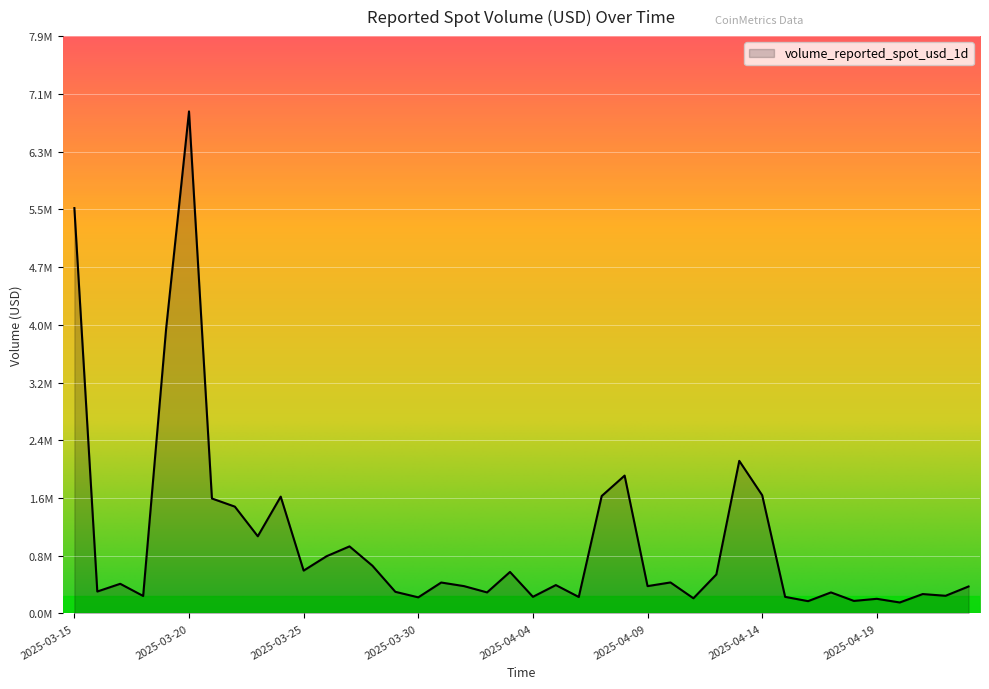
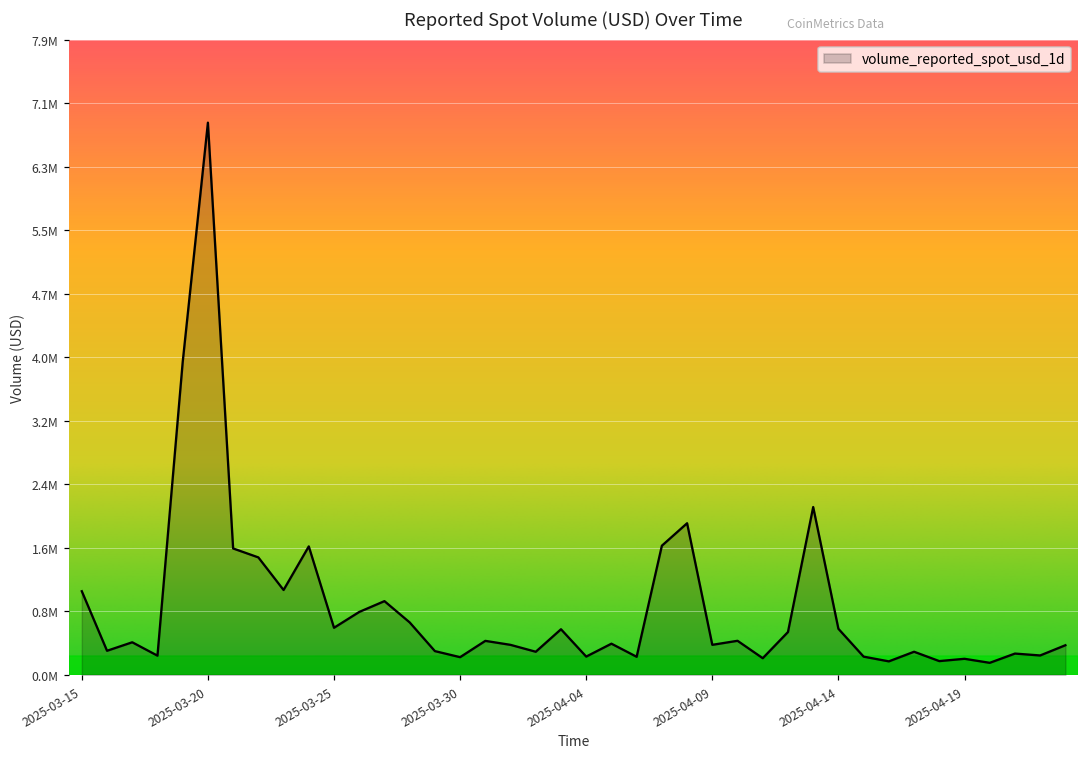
  {
-   "2025-03-15": 5600000,
+   "2025-03-15": 1000000,
    "2025-03-20": 6900000,
    "2025-03-25": 600000,
    "2025-04-09": 400000,
-   "2025-04-14": 1600000
+   "2025-04-14": 600000
  }
